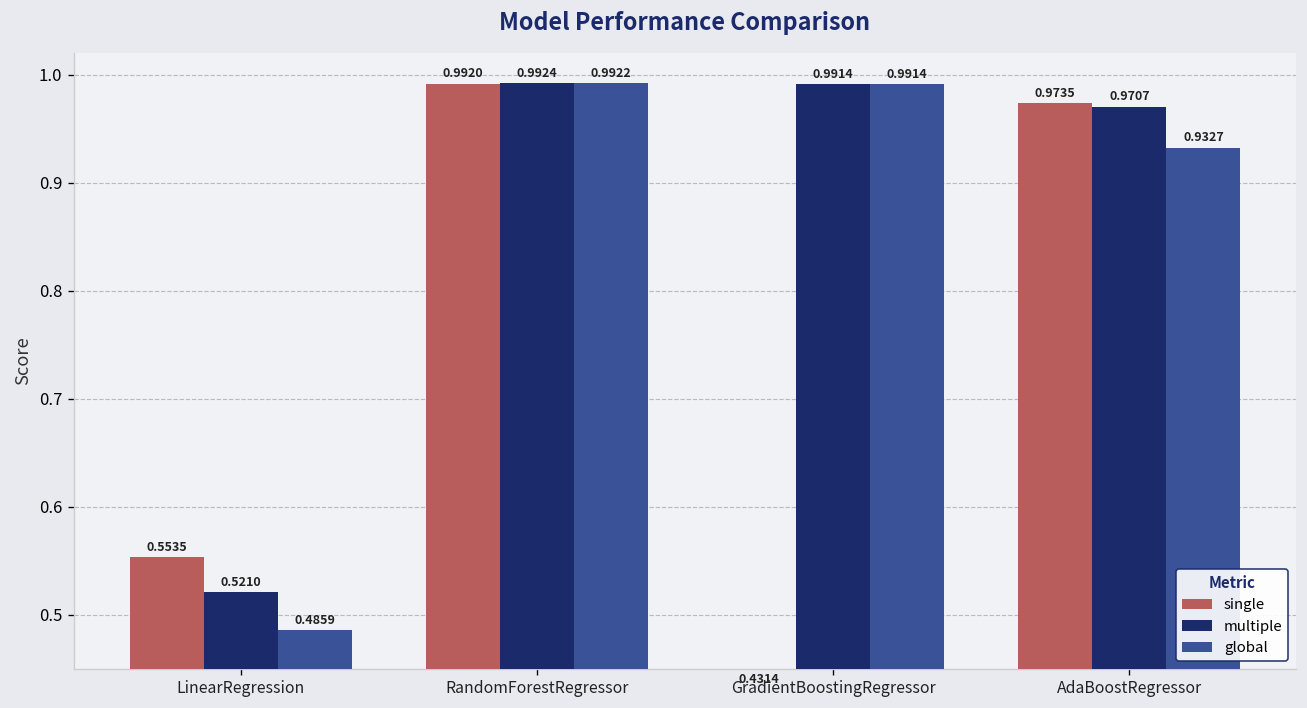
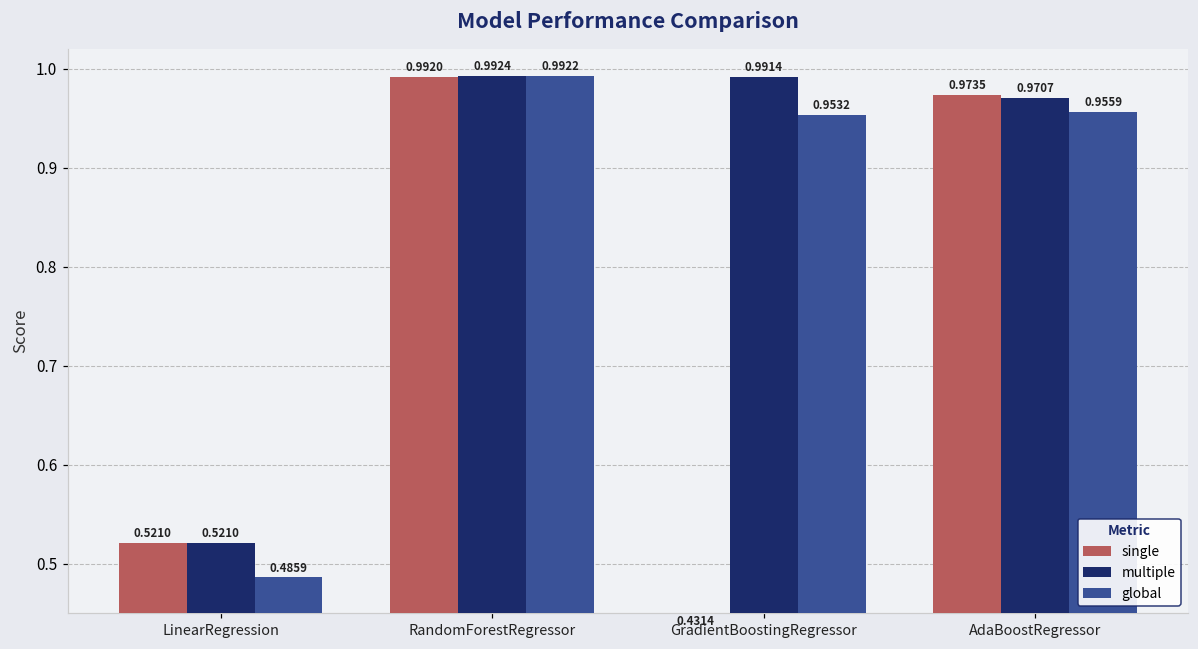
  {
    "single": {
-     "LinearRegression": 0.5535,
+     "LinearRegression": 0.5210,
      "RandomForestRegressor": 0.9920,
      "AdaBoostRegressor": 0.9735
    },
    "multiple": {
      "LinearRegression": 0.5210,
      "RandomForestRegressor": 0.9924,
      "GradientBoostingRegressor": 0.9914,
      "AdaBoostRegressor": 0.9707
    },
    "global": {
      "LinearRegression": 0.4859,
      "RandomForestRegressor": 0.9922,
-     "GradientBoostingRegressor": 0.9914,
-     "AdaBoostRegressor": 0.9327
+     "GradientBoostingRegressor": 0.9532,
+     "AdaBoostRegressor": 0.9559
    }
  }
